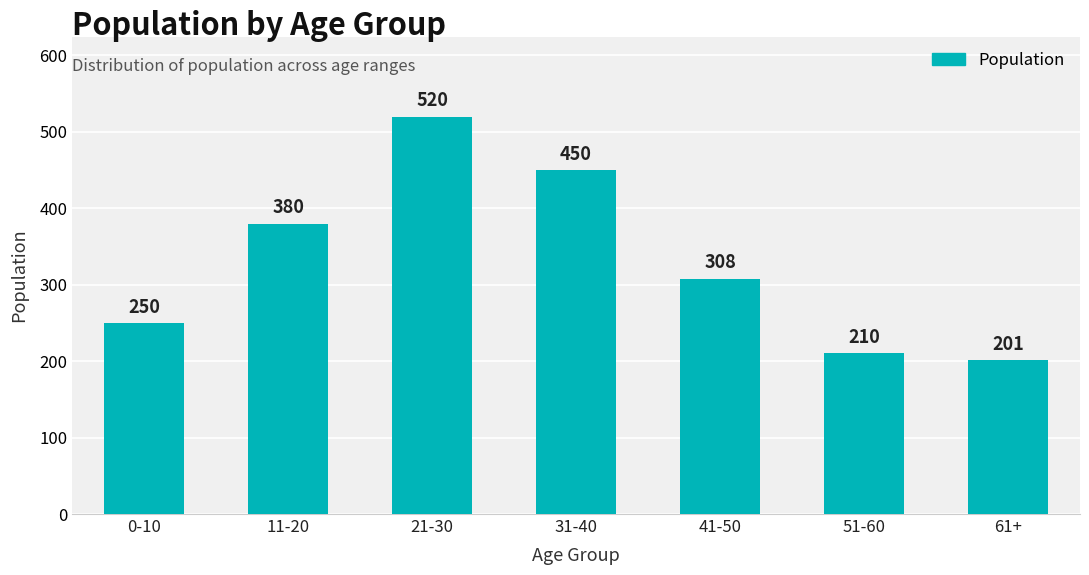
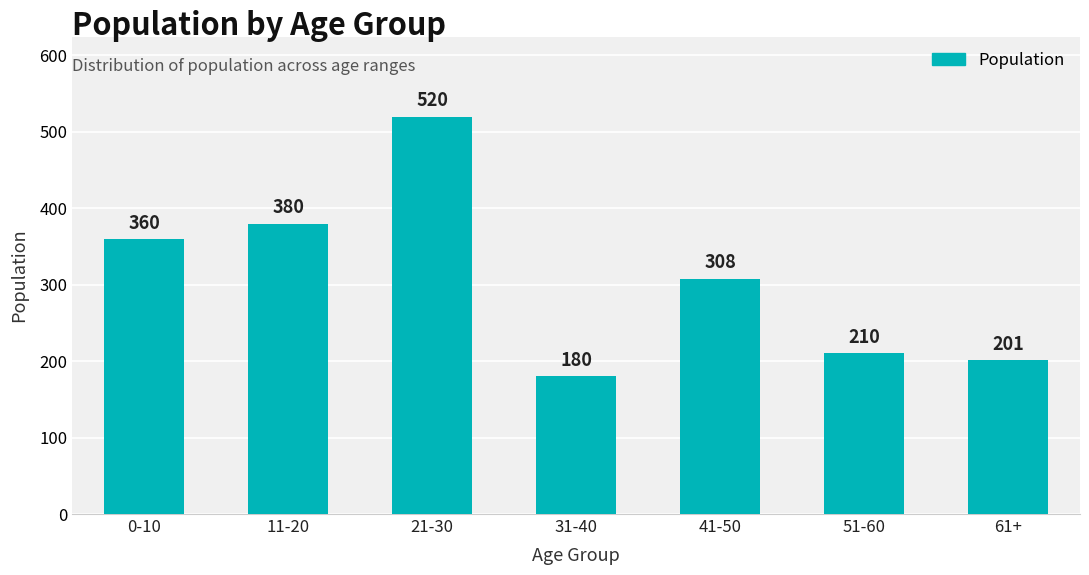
  {
-   "0-10": 250,
+   "0-10": 360,
    "11-20": 380,
    "21-30": 520,
-   "31-40": 450,
+   "31-40": 180,
    "41-50": 308,
    "51-60": 210,
    "61+": 201
  }
